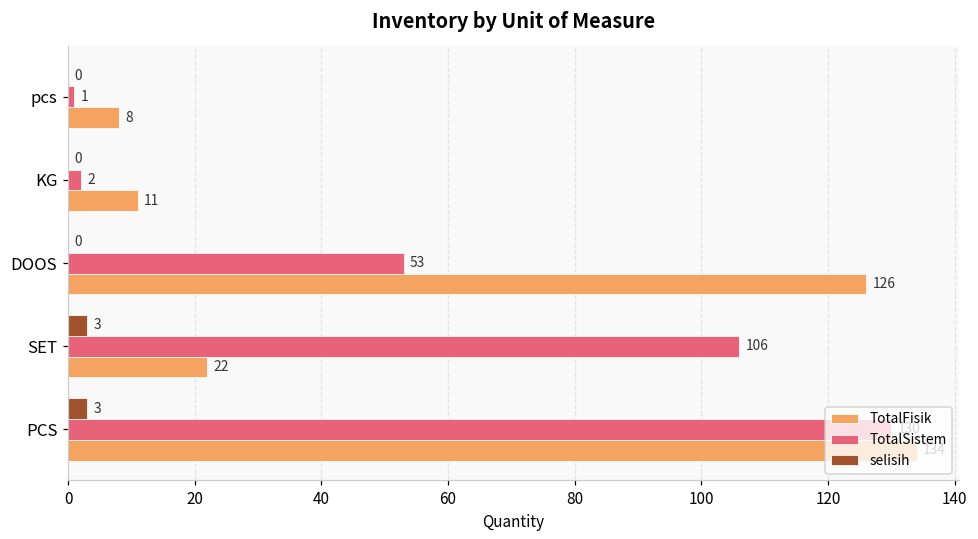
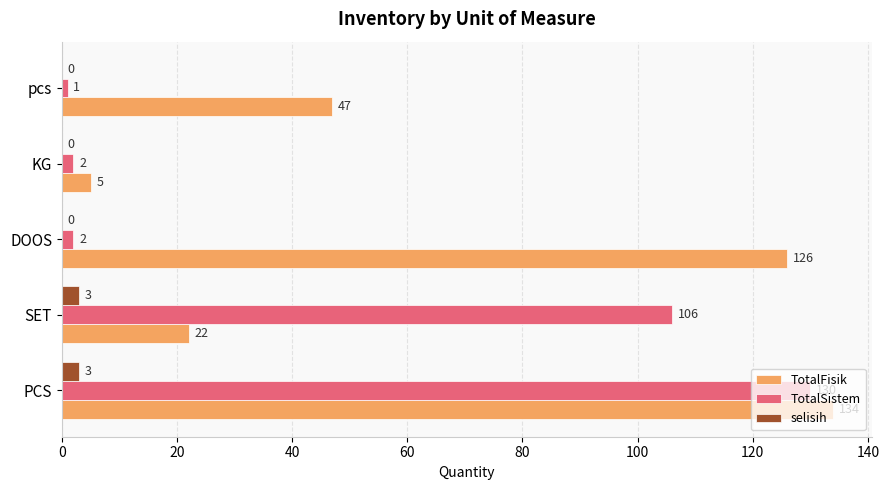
  {
    "TotalFisik": {
-     "pcs": 8,
-     "KG": 11,
+     "pcs": 47,
+     "KG": 5,
      "DOOS": 126,
      "SET": 22
    },
    "TotalSistem": {
      "pcs": 1,
      "KG": 2,
-     "DOOS": 53,
+     "DOOS": 2,
      "SET": 106
    },
    "selisih": {
      "pcs": 0,
      "KG": 0,
      "DOOS": 0,
      "SET": 3,
      "PCS": 3
    }
  }
